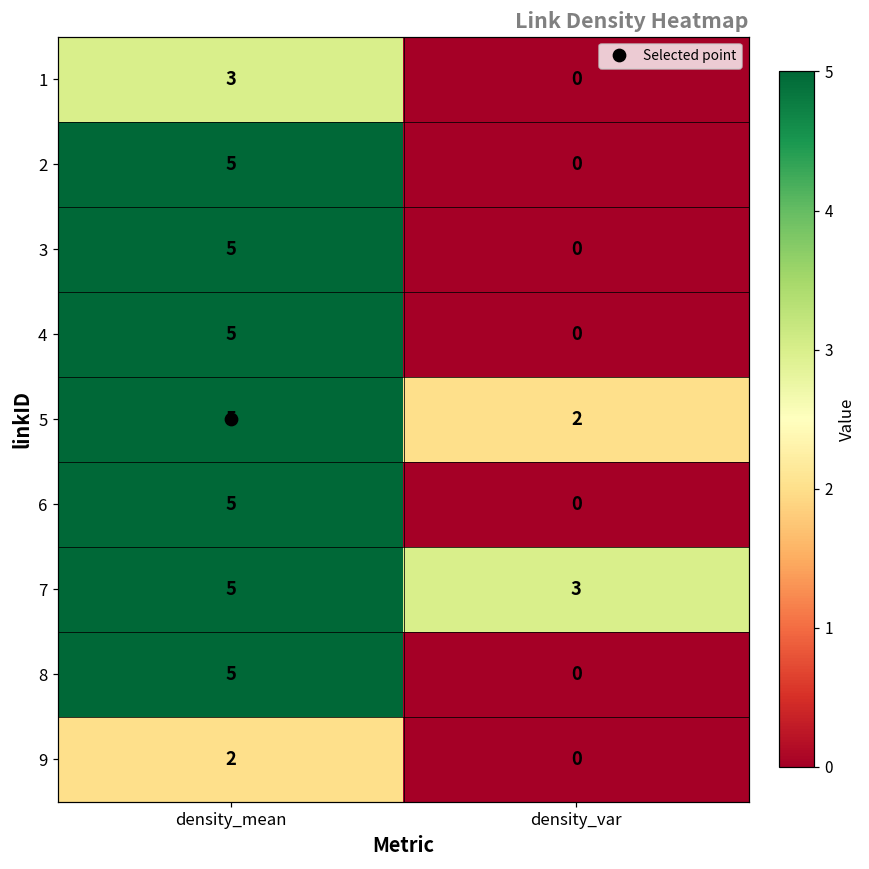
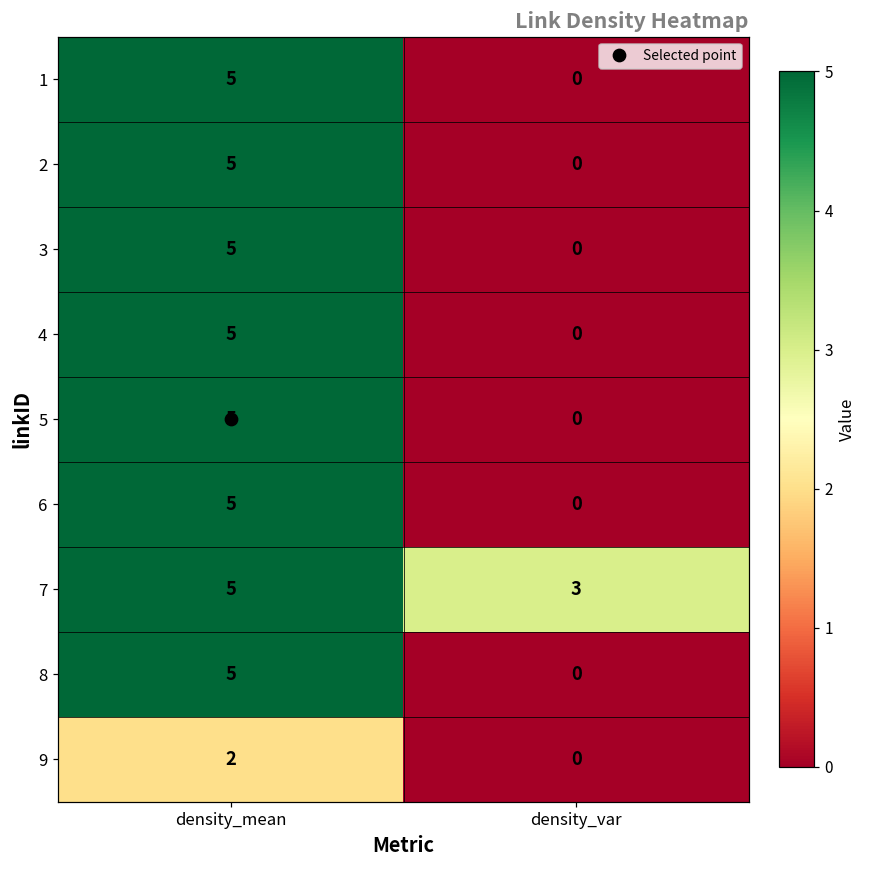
  {
    "1": {
-     "density_mean": 3,
+     "density_mean": 5,
      "density_var": 0
    },
    "2": {
      "density_mean": 5,
      "density_var": 0
    },
    "3": {
      "density_mean": 5,
      "density_var": 0
    },
    "4": {
      "density_mean": 5,
      "density_var": 0
    },
    "5": {
-     "density_var": 2
+     "density_var": 0
    },
    "6": {
      "density_mean": 5,
      "density_var": 0
    },
    "7": {
      "density_mean": 5,
      "density_var": 3
    },
    "8": {
      "density_mean": 5,
      "density_var": 0
    },
    "9": {
      "density_mean": 2,
      "density_var": 0
    }
  }
